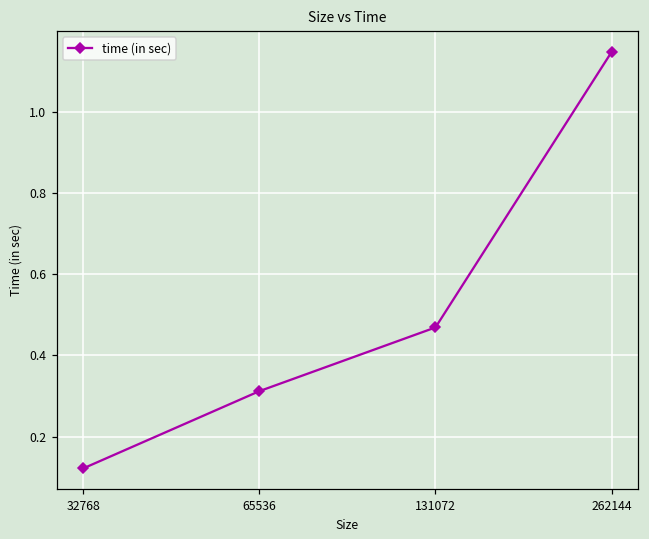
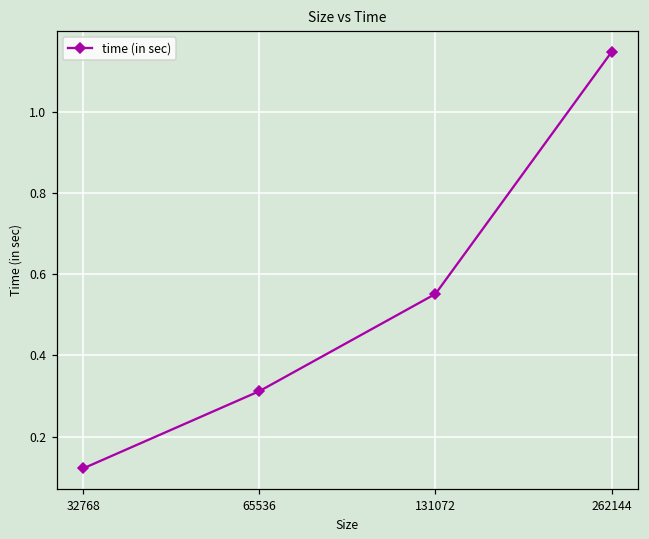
  {
    "32768": 0.12,
    "65536": 0.31,
-   "131072": 0.47,
+   "131072": 0.55,
    "262144": 1.15
  }
